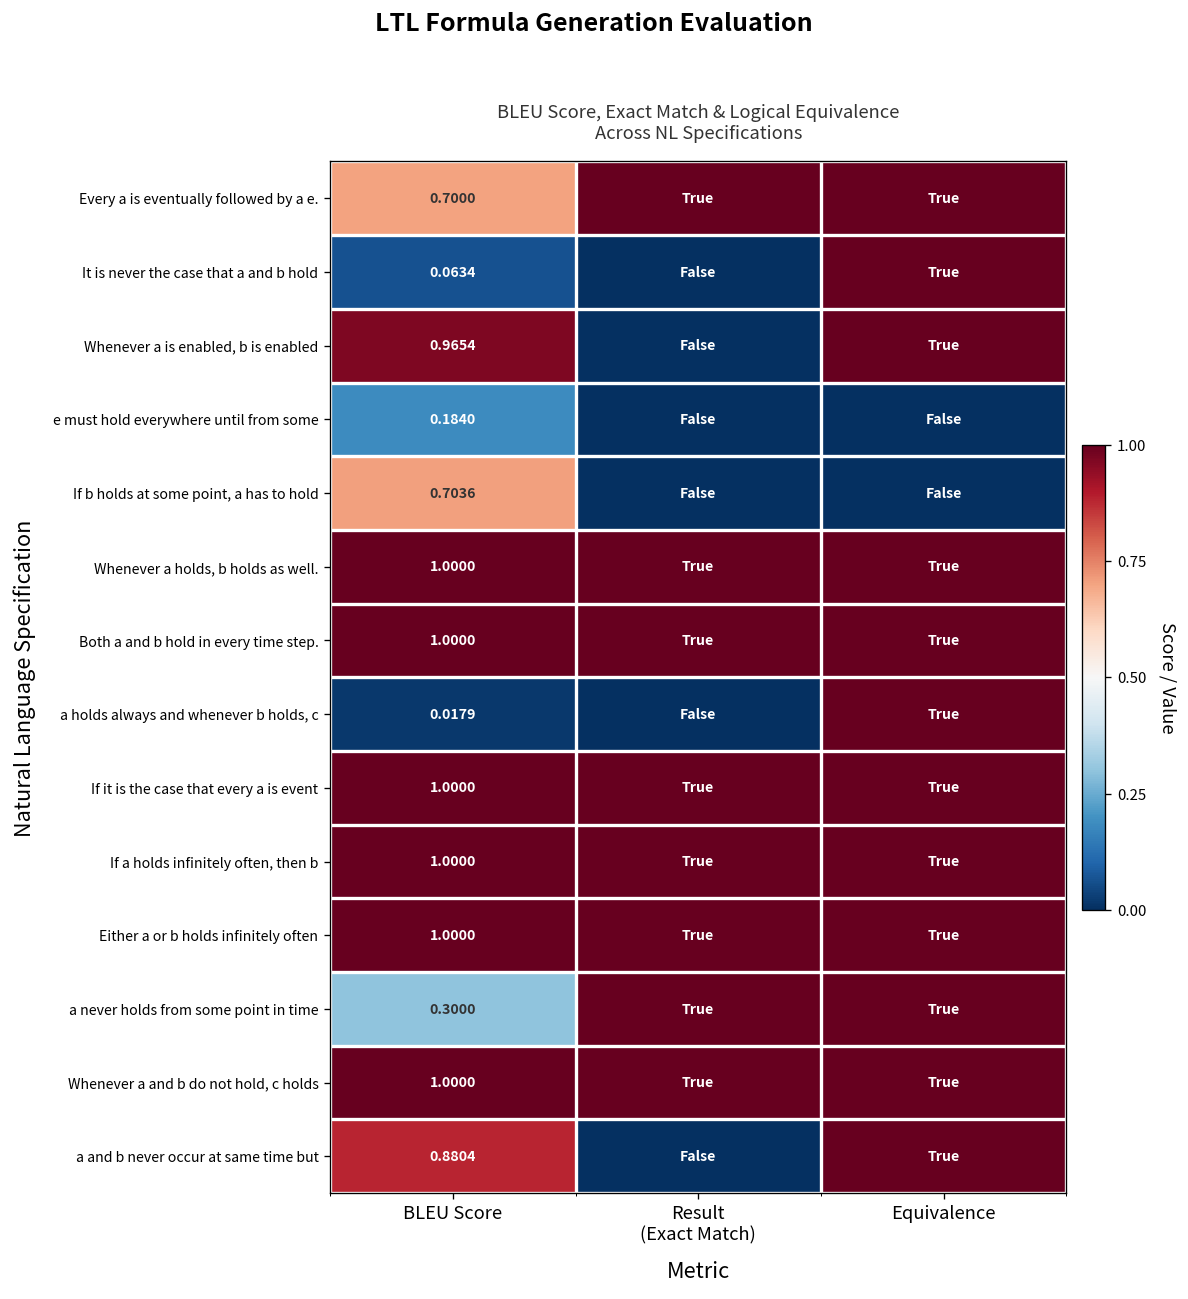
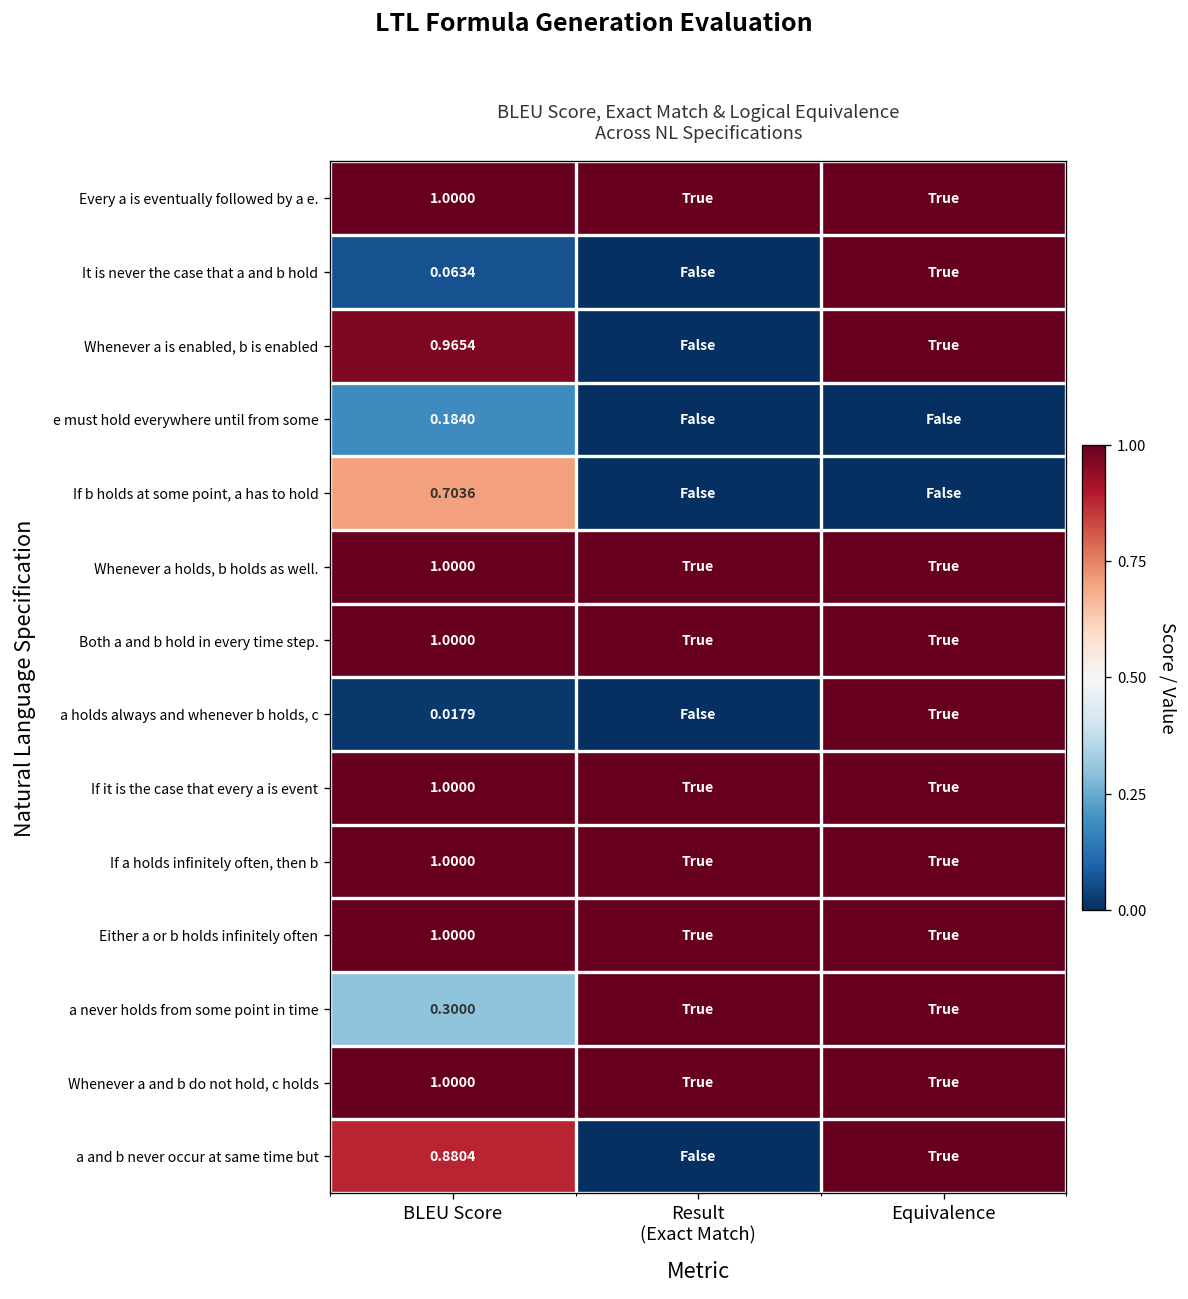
  {
    "Every a is eventually followed by a e.": {
-     "BLEU Score": 0.7000
+     "BLEU Score": 1.0000
    },
    "It is never the case that a and b hold": {
      "BLEU Score": 0.0634
    },
    "Whenever a is enabled, b is enabled": {
      "BLEU Score": 0.9654
    },
    "e must hold everywhere until from some": {
      "BLEU Score": 0.1840
    },
    "If b holds at some point, a has to hold": {
      "BLEU Score": 0.7036
    },
    "Whenever a holds, b holds as well.": {
      "BLEU Score": 1.0000
    },
    "Both a and b hold in every time step.": {
      "BLEU Score": 1.0000
    },
    "a holds always and whenever b holds, c": {
      "BLEU Score": 0.0179
    },
    "If it is the case that every a is event": {
      "BLEU Score": 1.0000
    },
    "If a holds infinitely often, then b": {
      "BLEU Score": 1.0000
    },
    "Either a or b holds infinitely often": {
      "BLEU Score": 1.0000
    },
    "a never holds from some point in time": {
      "BLEU Score": 0.3000
    },
    "Whenever a and b do not hold, c holds": {
      "BLEU Score": 1.0000
    },
    "a and b never occur at same time but": {
      "BLEU Score": 0.8804
    }
  }
